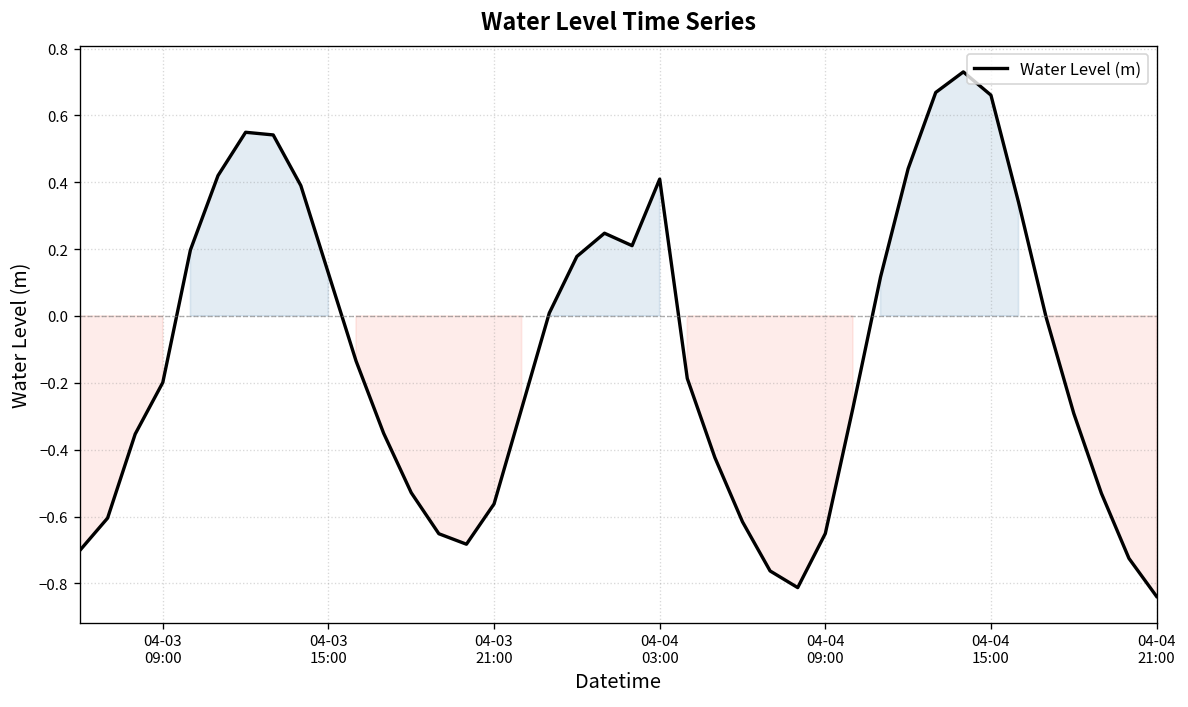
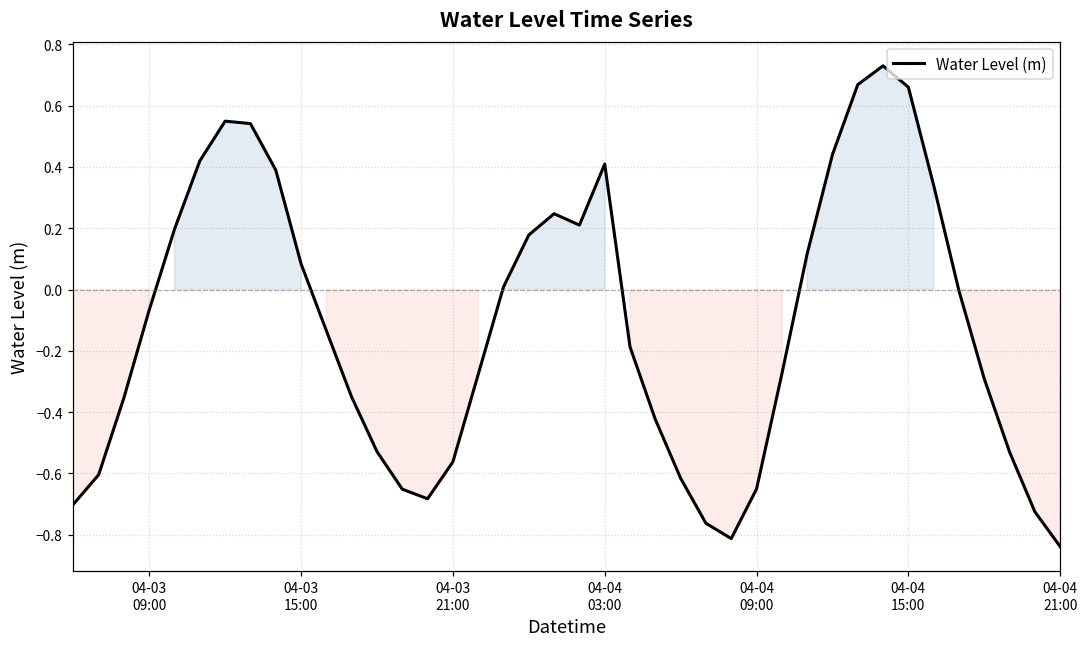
  {
-   "04-03 09:00": -0.20,
-   "04-03 15:00": 0.13,
+   "04-03 09:00": -0.07,
+   "04-03 15:00": 0.08,
    "04-03 21:00": -0.56,
    "04-04 03:00": 0.41,
    "04-04 09:00": -0.65,
    "04-04 15:00": 0.66,
    "04-04 21:00": -0.84
  }
